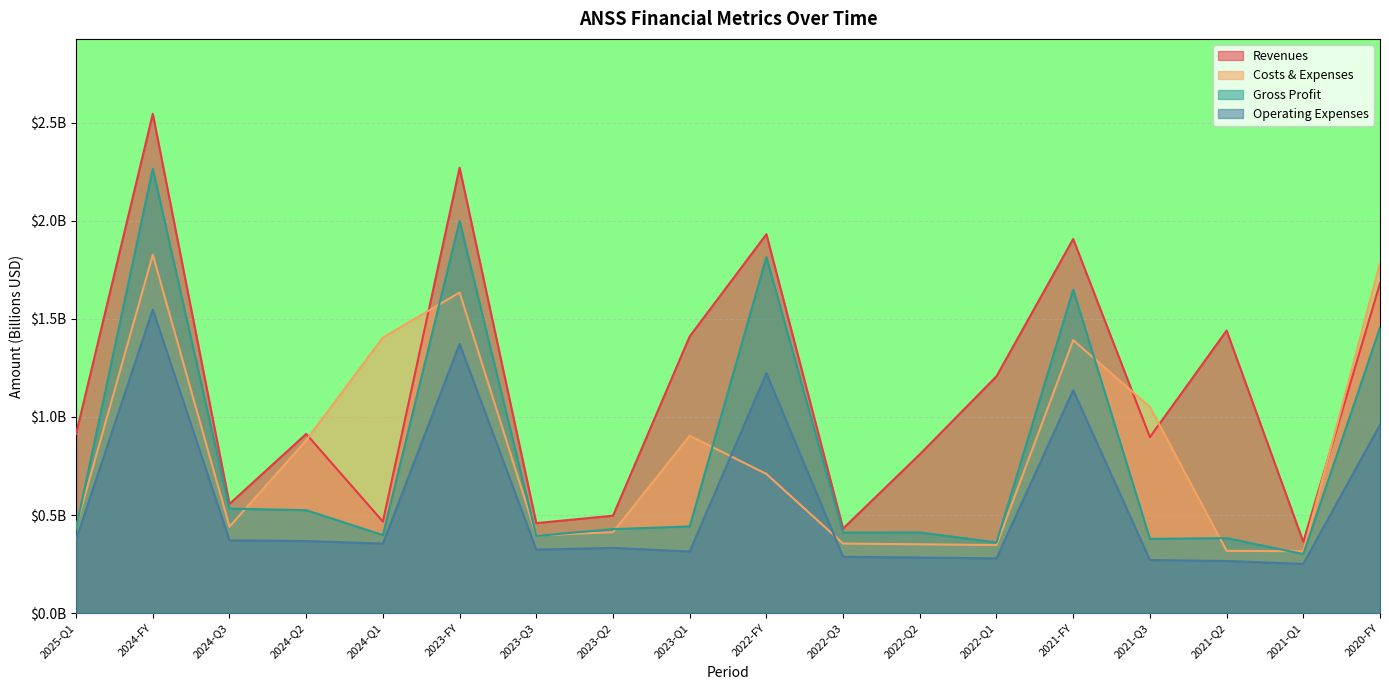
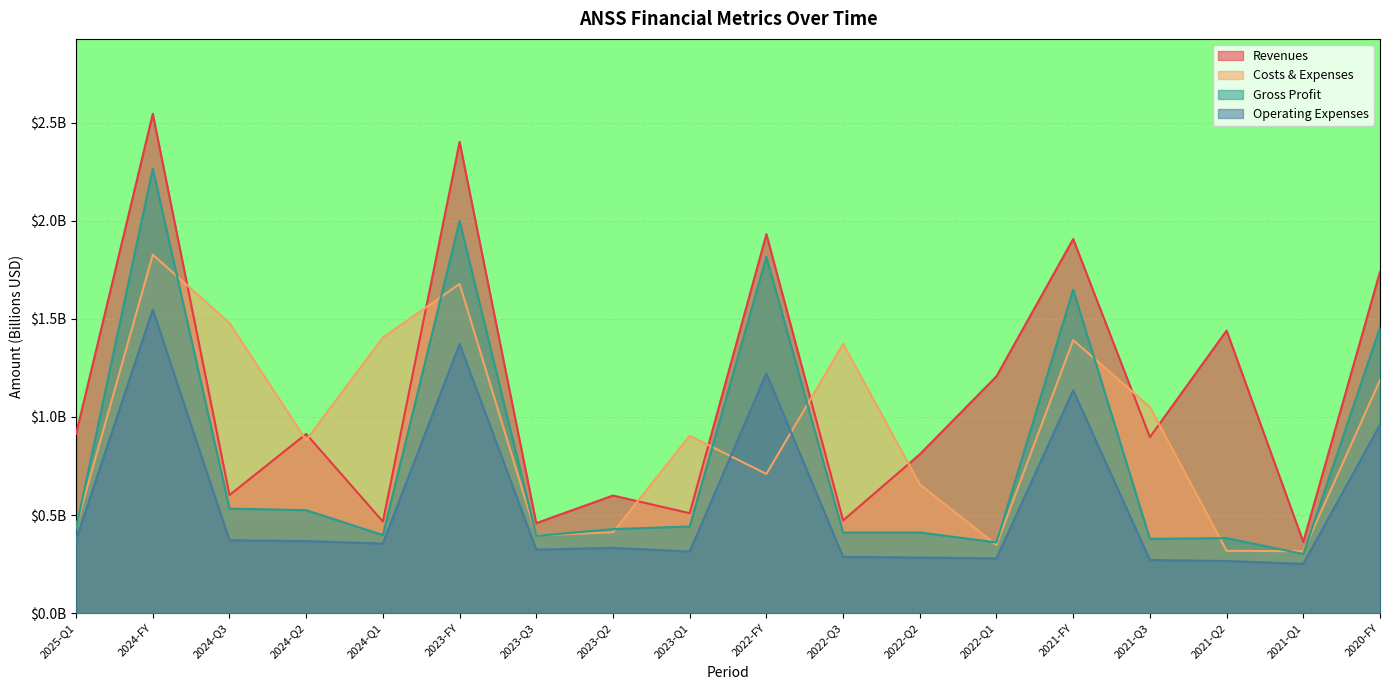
  {
    "Revenues": {
      "2025-Q1": "$910000000",
      "2024-FY": "$2540000000",
-     "2024-Q3": "$560000000",
+     "2024-Q3": "$600000000",
      "2024-Q2": "$910000000",
      "2024-Q1": "$470000000",
-     "2023-FY": "$2270000000",
+     "2023-FY": "$2400000000",
      "2023-Q3": "$460000000",
-     "2023-Q2": "$500000000",
-     "2023-Q1": "$1410000000",
+     "2023-Q2": "$600000000",
+     "2023-Q1": "$510000000",
      "2022-FY": "$1930000000",
-     "2022-Q3": "$430000000",
+     "2022-Q3": "$470000000",
      "2022-Q2": "$810000000",
      "2022-Q1": "$1210000000",
      "2021-FY": "$1910000000",
      "2021-Q3": "$900000000",
      "2021-Q2": "$1440000000",
      "2021-Q1": "$360000000",
-     "2020-FY": "$1680000000"
+     "2020-FY": "$1740000000"
    },
    "Costs & Expenses": {
      "2024-FY": "$1830000000",
-     "2024-Q3": "$440000000",
+     "2024-Q3": "$1480000000",
      "2024-Q2": "$880000000",
      "2024-Q1": "$1400000000",
-     "2023-FY": "$1630000000",
+     "2023-FY": "$1680000000",
      "2023-Q2": "$410000000",
      "2023-Q1": "$900000000",
      "2022-FY": "$710000000",
-     "2022-Q3": "$350000000",
-     "2022-Q2": "$350000000",
+     "2022-Q3": "$1370000000",
+     "2022-Q2": "$660000000",
      "2022-Q1": "$350000000",
      "2021-FY": "$1390000000",
      "2021-Q3": "$1050000000",
      "2021-Q2": "$320000000",
      "2021-Q1": "$320000000",
-     "2020-FY": "$1780000000"
+     "2020-FY": "$1190000000"
    }
  }
